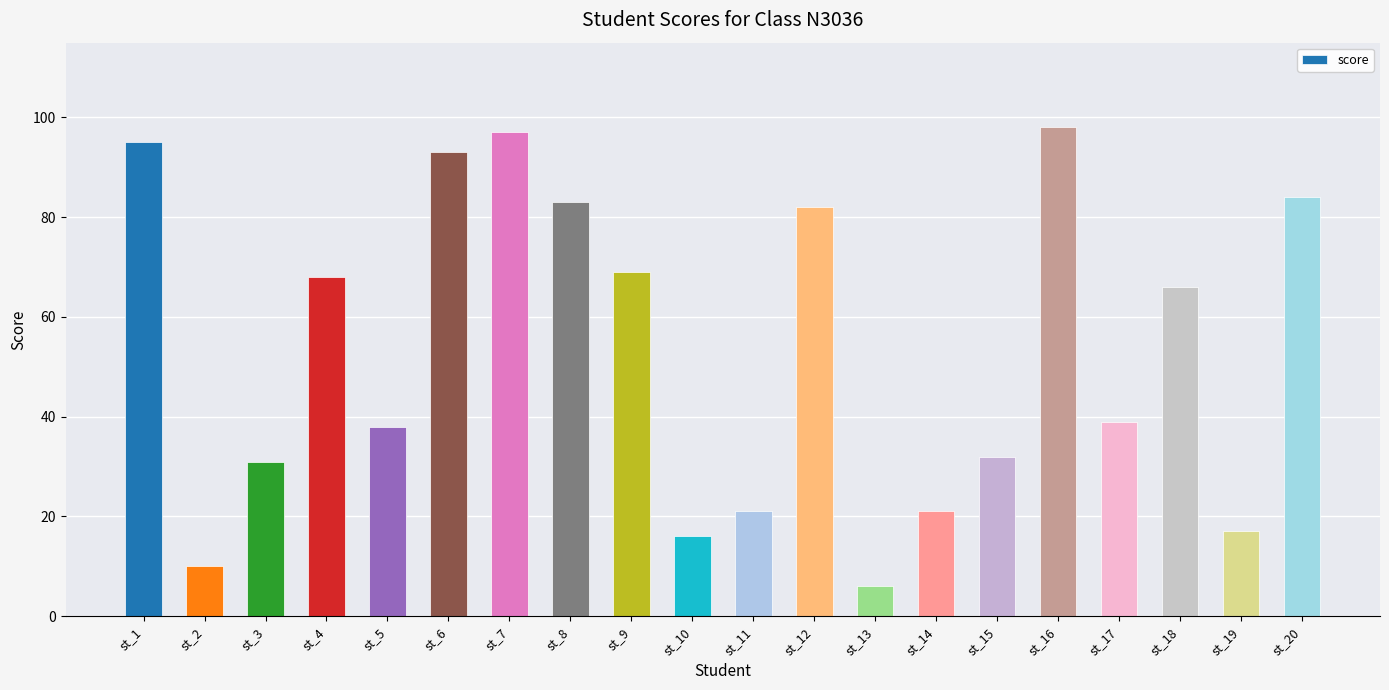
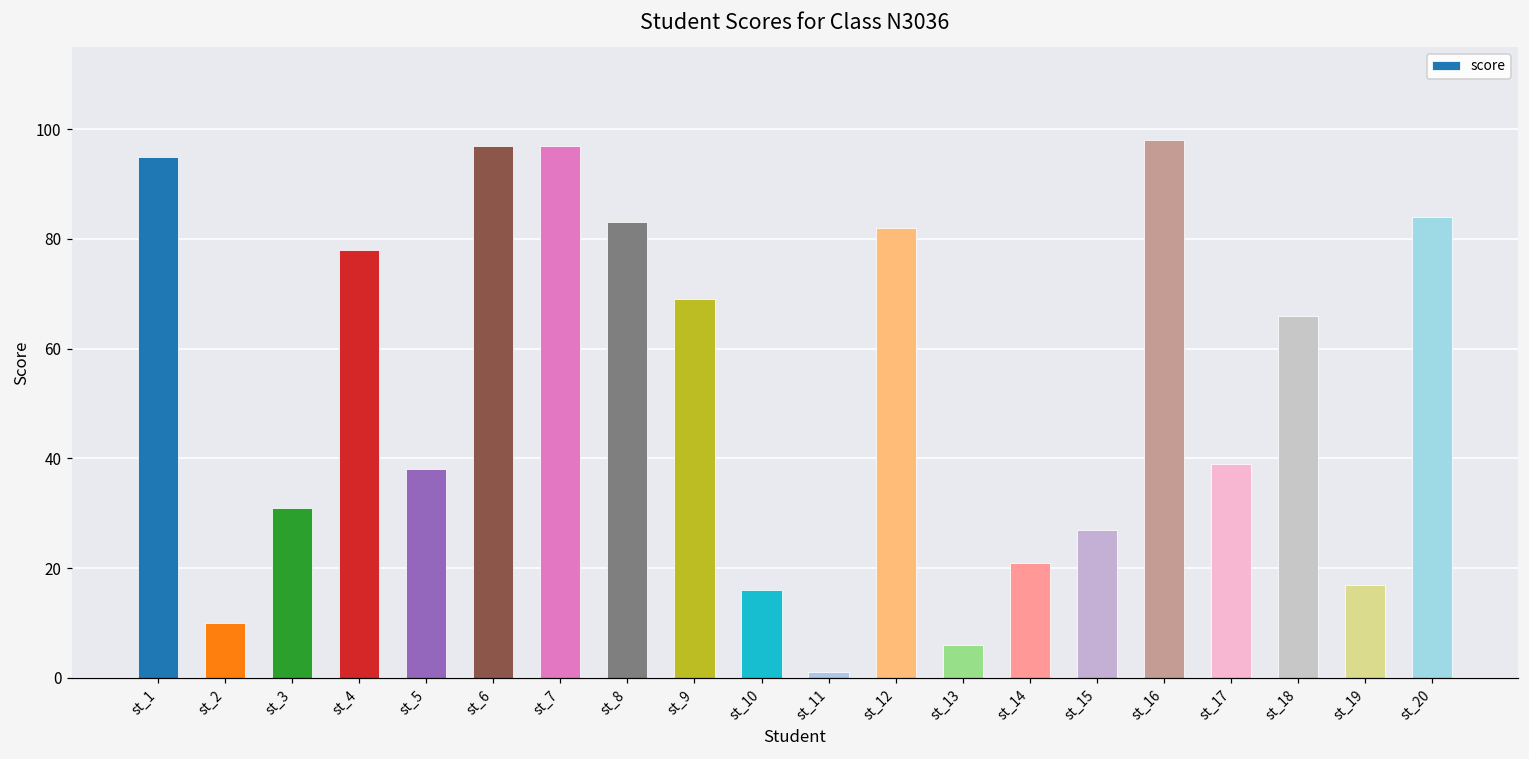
  {
    "st_1": 95,
    "st_2": 10,
    "st_3": 31,
-   "st_4": 68,
+   "st_4": 78,
    "st_5": 38,
-   "st_6": 93,
+   "st_6": 97,
    "st_7": 97,
    "st_8": 83,
    "st_9": 69,
    "st_10": 16,
-   "st_11": 21,
+   "st_11": 1,
    "st_12": 82,
    "st_13": 6,
    "st_14": 21,
-   "st_15": 32,
+   "st_15": 27,
    "st_16": 98,
    "st_17": 39,
    "st_18": 66,
    "st_19": 17,
    "st_20": 84
  }
